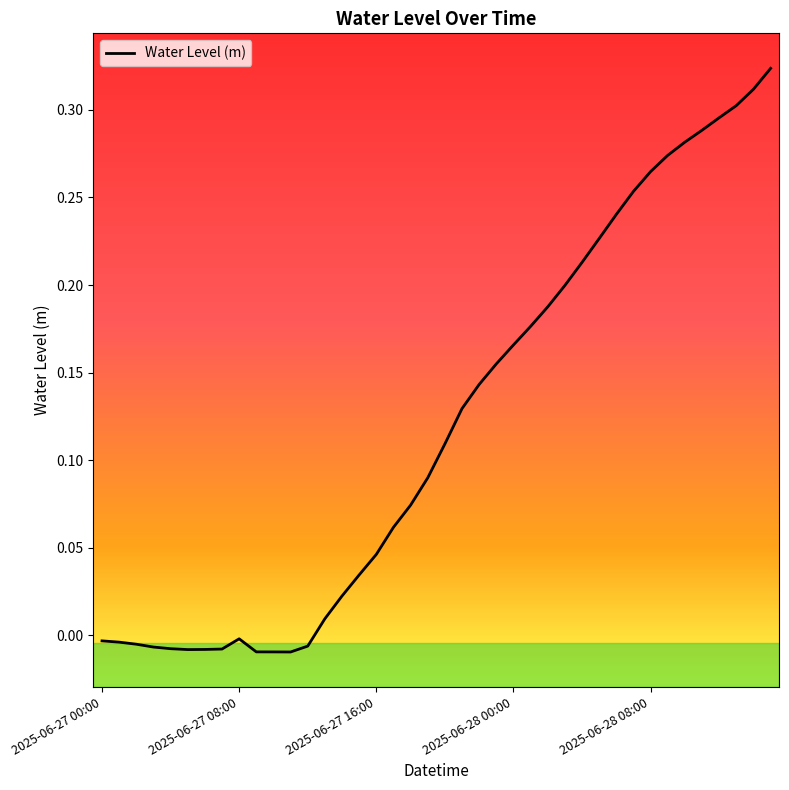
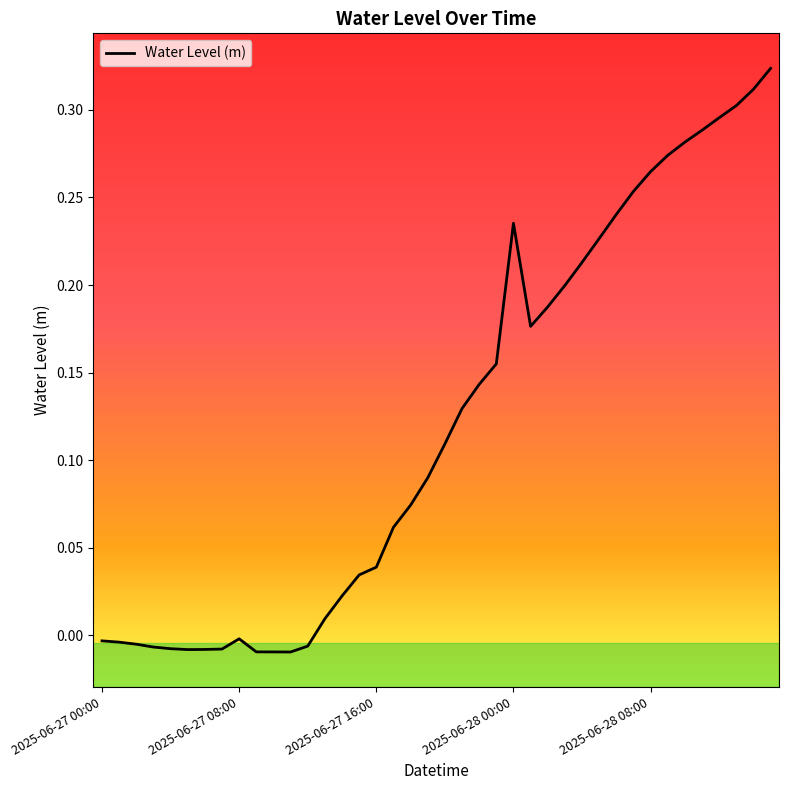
  {
    "2025-06-27 00:00": -0.003,
    "2025-06-27 08:00": -0.002,
-   "2025-06-27 16:00": 0.046,
-   "2025-06-28 00:00": 0.166,
+   "2025-06-27 16:00": 0.039,
+   "2025-06-28 00:00": 0.235,
    "2025-06-28 08:00": 0.265
  }
